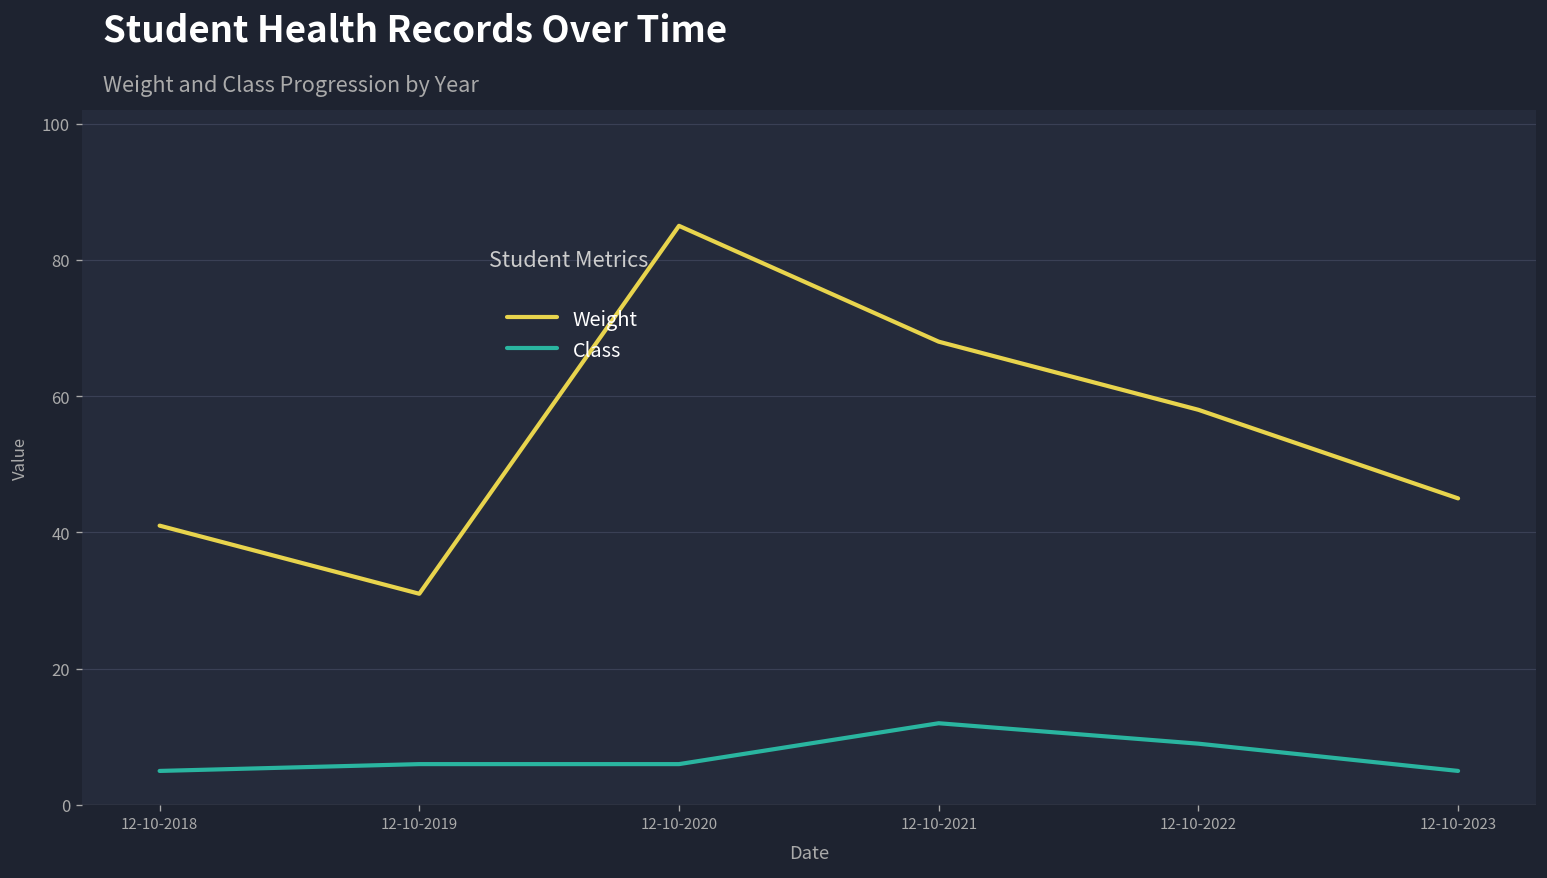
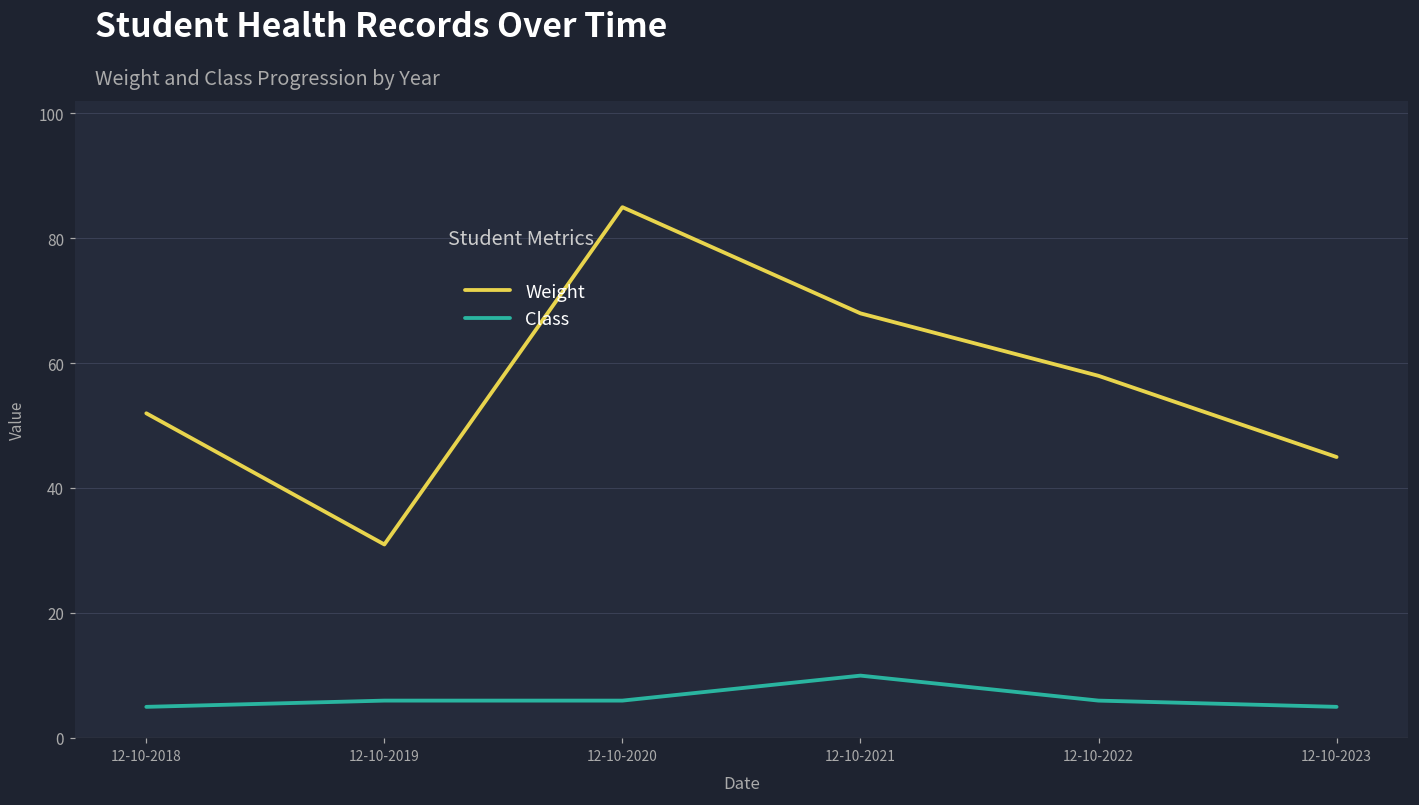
  {
    "Weight": {
-     "12-10-2018": 41,
+     "12-10-2018": 52,
      "12-10-2019": 31,
      "12-10-2020": 85,
      "12-10-2021": 68,
      "12-10-2022": 58,
      "12-10-2023": 45
    },
    "Class": {
      "12-10-2018": 5,
      "12-10-2019": 6,
      "12-10-2020": 6,
-     "12-10-2021": 12,
-     "12-10-2022": 9,
+     "12-10-2021": 10,
+     "12-10-2022": 6,
      "12-10-2023": 5
    }
  }
